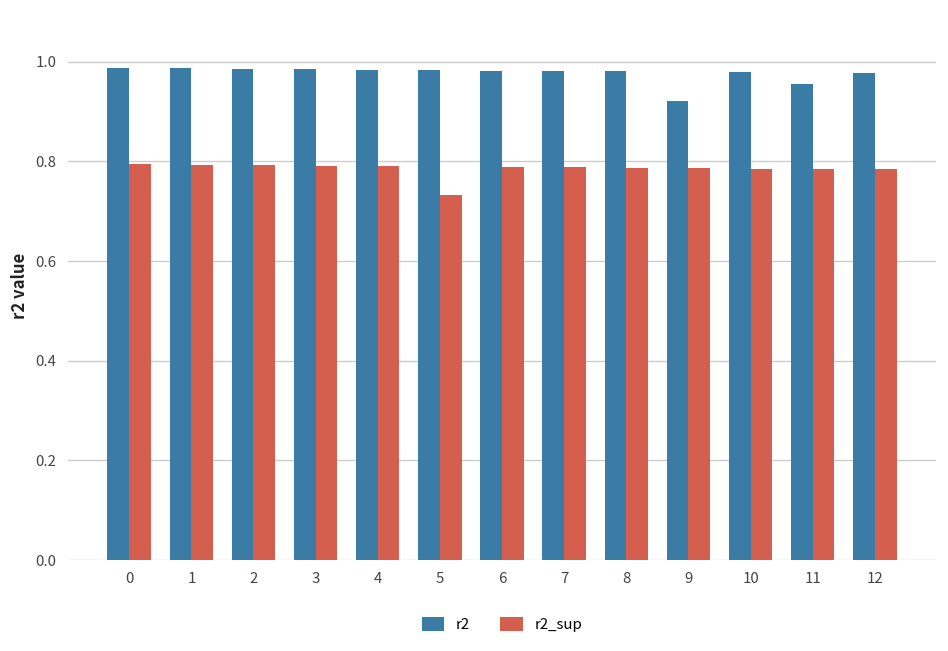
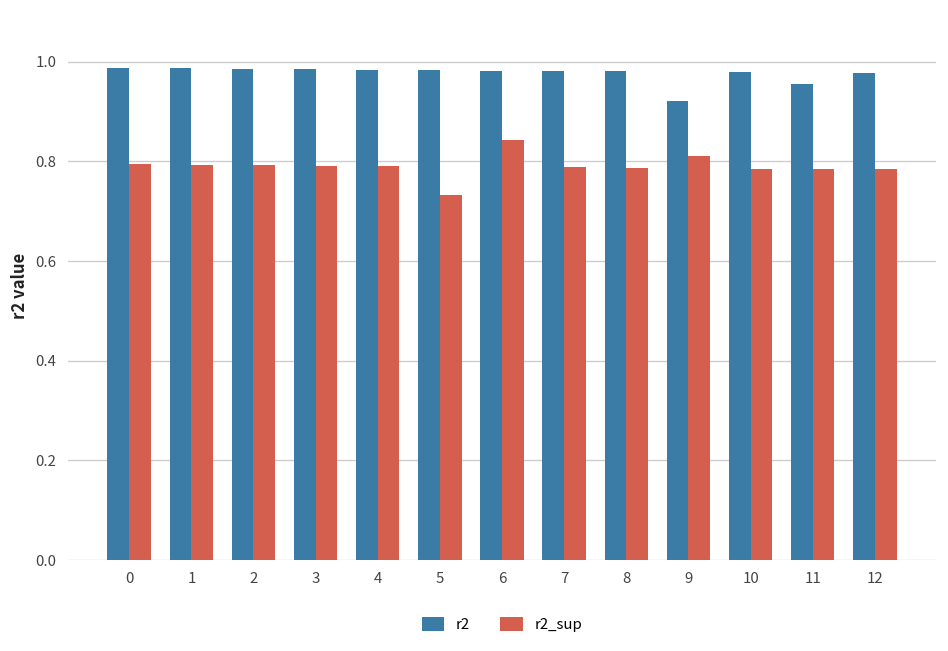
  {
    "r2": {
      "0": 0.99,
      "1": 0.99,
      "2": 0.99,
      "3": 0.98,
      "4": 0.98,
      "5": 0.98,
      "6": 0.98,
      "7": 0.98,
      "8": 0.98,
      "9": 0.92,
      "10": 0.98,
      "11": 0.95,
      "12": 0.98
    },
    "r2_sup": {
      "0": 0.79,
      "1": 0.79,
      "2": 0.79,
      "3": 0.79,
      "4": 0.79,
      "5": 0.73,
-     "6": 0.79,
+     "6": 0.84,
      "7": 0.79,
      "8": 0.79,
-     "9": 0.79,
+     "9": 0.81,
      "10": 0.79,
      "11": 0.78,
      "12": 0.78
    }
  }
